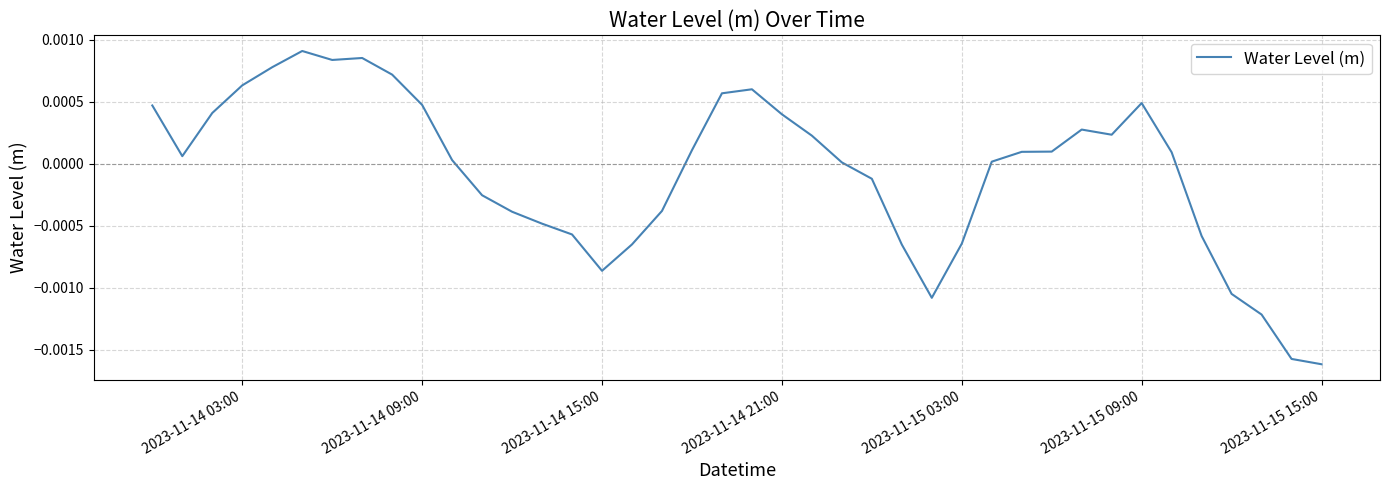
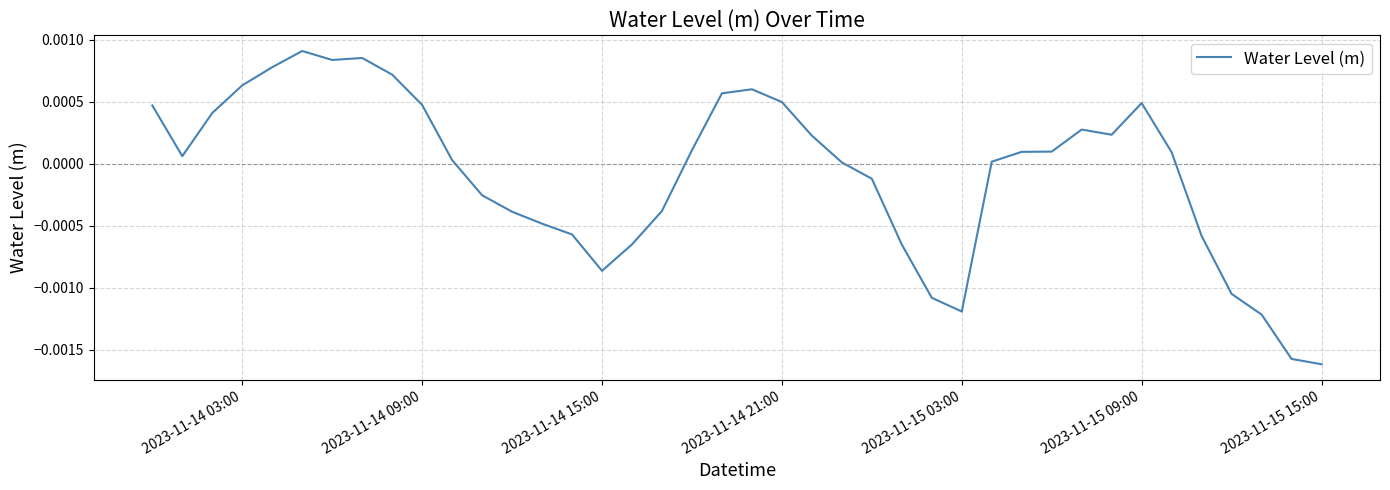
  {
    "2023-11-14 03:00": 0.00063,
    "2023-11-14 09:00": 0.00048,
    "2023-11-14 15:00": -0.00086,
-   "2023-11-14 21:00": 0.00040,
-   "2023-11-15 03:00": -0.00064,
+   "2023-11-14 21:00": 0.00050,
+   "2023-11-15 03:00": -0.00119,
    "2023-11-15 09:00": 0.00049,
    "2023-11-15 15:00": -0.00162
  }
